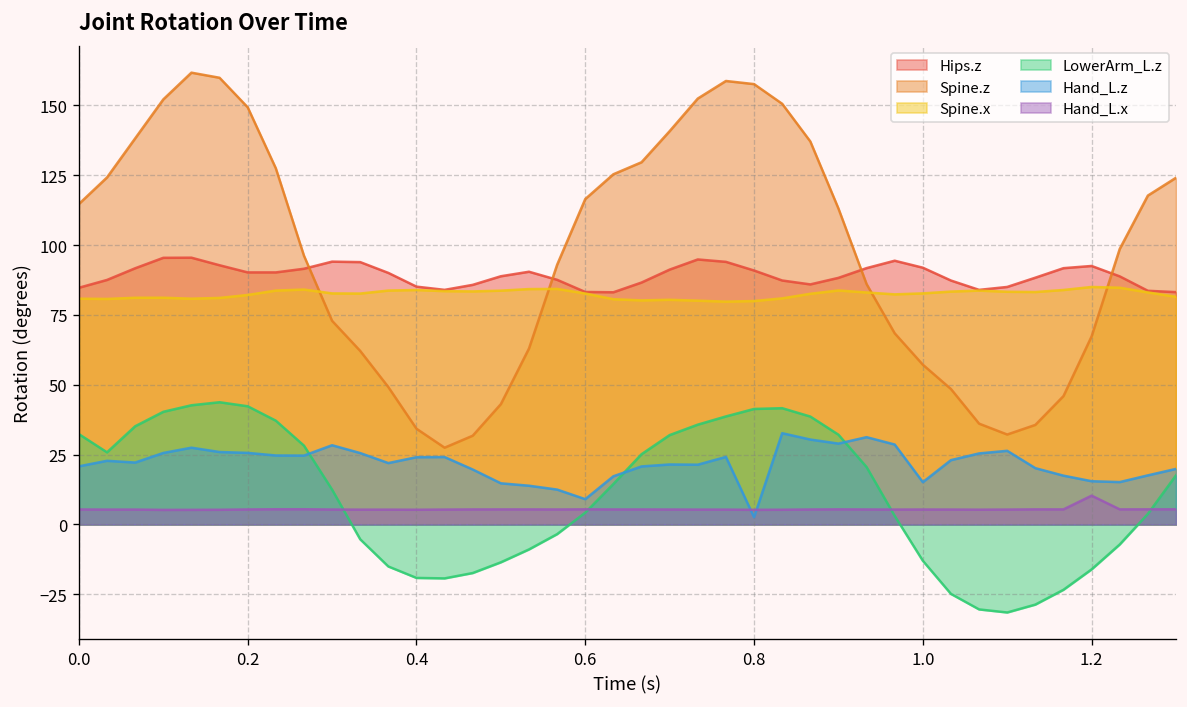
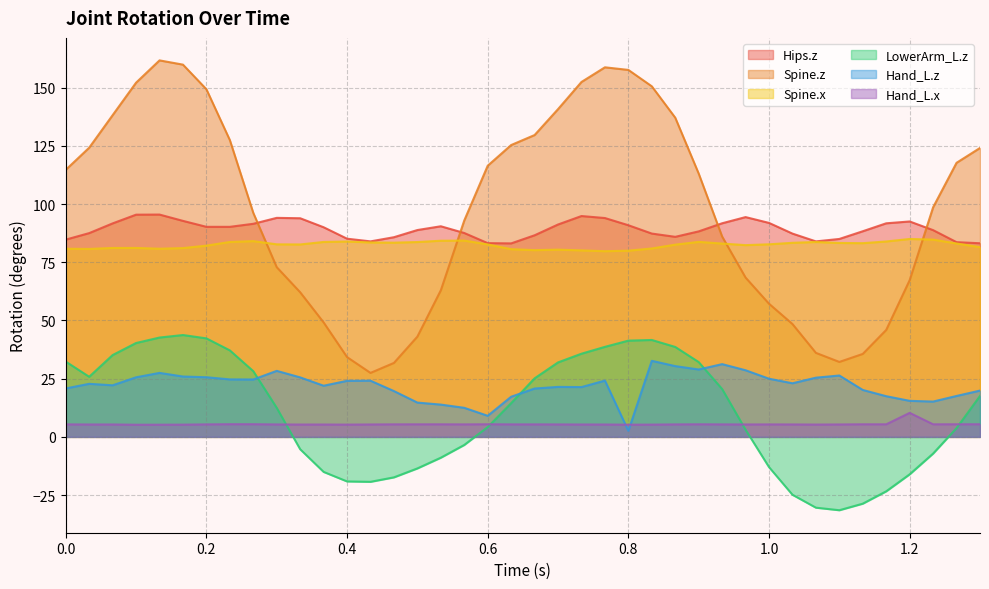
  {
    "Hand_L.z": {
      "0.0": 21,
      "0.2": 26,
      "0.4": 24,
      "0.6": 9,
      "0.8": 3,
-     "1.0": 15,
+     "1.0": 25,
      "1.2": 15
    },
    "Hand_L.x": {
      "0.0": 5,
      "0.2": 5,
      "0.4": 5,
      "0.6": 5,
      "0.8": 5,
      "1.0": 5,
      "1.2": 10
    }
  }
